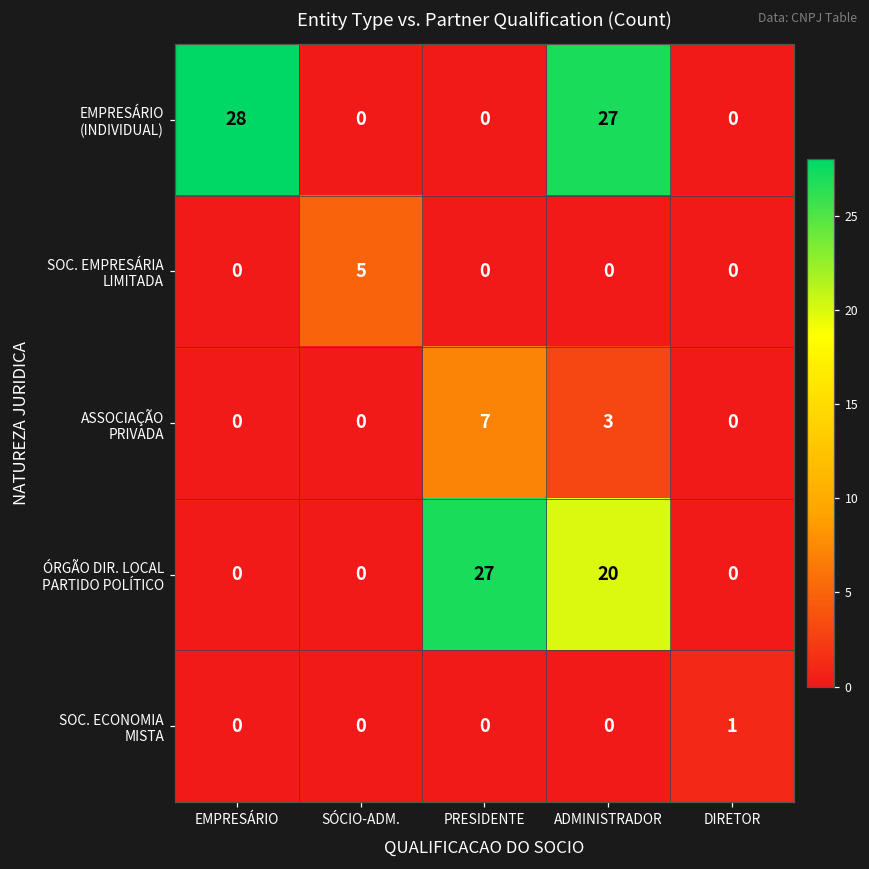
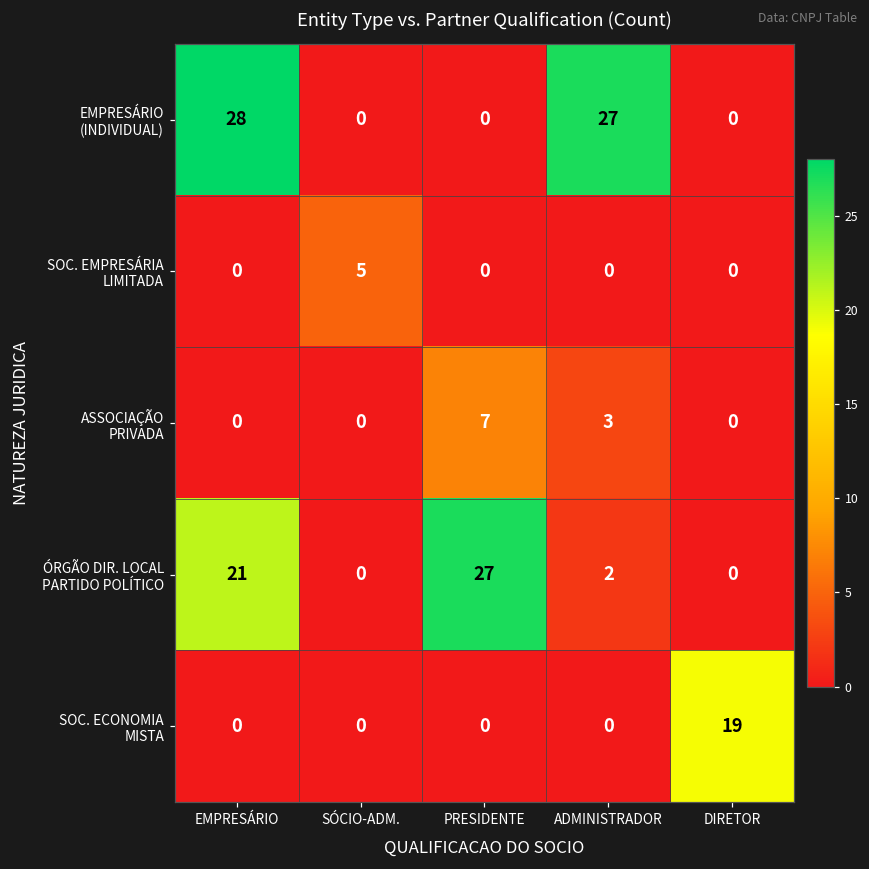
  {
    "EMPRESÁRIO (INDIVIDUAL)": {
      "EMPRESÁRIO": 28,
      "SÓCIO-ADM.": 0,
      "PRESIDENTE": 0,
      "ADMINISTRADOR": 27,
      "DIRETOR": 0
    },
    "SOC. EMPRESÁRIA LIMITADA": {
      "EMPRESÁRIO": 0,
      "SÓCIO-ADM.": 5,
      "PRESIDENTE": 0,
      "ADMINISTRADOR": 0,
      "DIRETOR": 0
    },
    "ASSOCIAÇÃO PRIVADA": {
      "EMPRESÁRIO": 0,
      "SÓCIO-ADM.": 0,
      "PRESIDENTE": 7,
      "ADMINISTRADOR": 3,
      "DIRETOR": 0
    },
    "ÓRGÃO DIR. LOCAL PARTIDO POLÍTICO": {
-     "EMPRESÁRIO": 0,
+     "EMPRESÁRIO": 21,
      "SÓCIO-ADM.": 0,
      "PRESIDENTE": 27,
-     "ADMINISTRADOR": 20,
+     "ADMINISTRADOR": 2,
      "DIRETOR": 0
    },
    "SOC. ECONOMIA MISTA": {
      "EMPRESÁRIO": 0,
      "SÓCIO-ADM.": 0,
      "PRESIDENTE": 0,
      "ADMINISTRADOR": 0,
-     "DIRETOR": 1
+     "DIRETOR": 19
    }
  }
